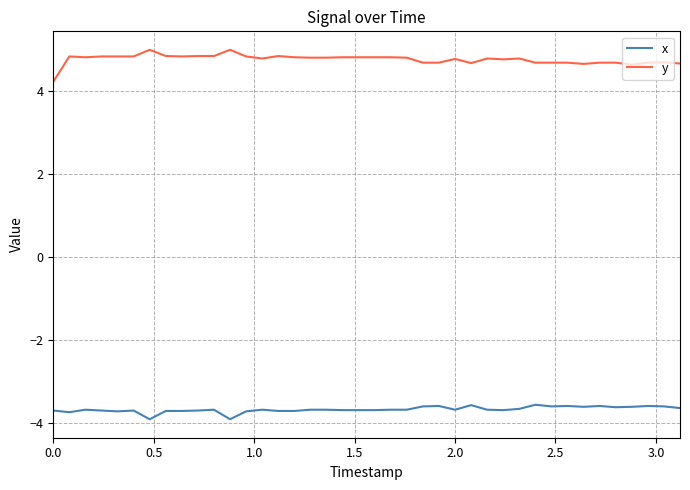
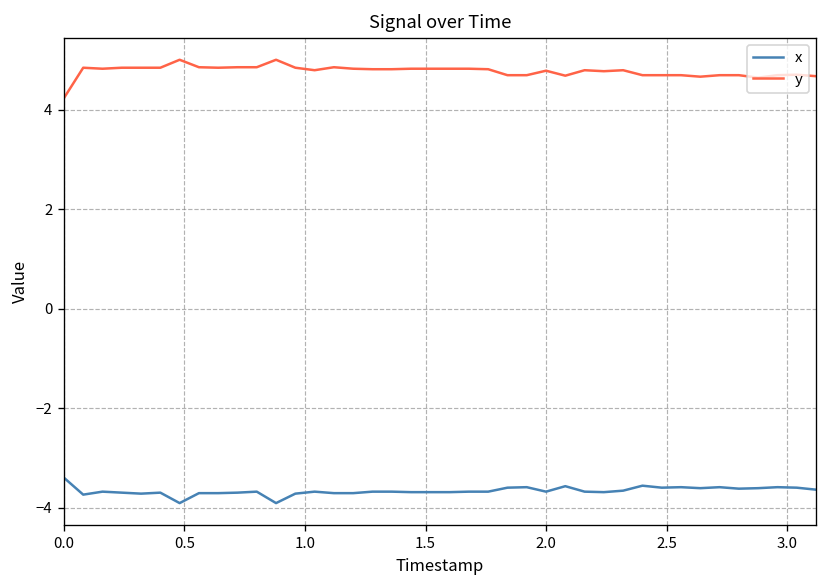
  {
    "x": {
-     "0.0": -3.7,
+     "0.0": -3.4,
      "2.0": -3.7
    },
    "y": {
      "0.0": 4.2,
      "2.0": 4.8
    }
  }
